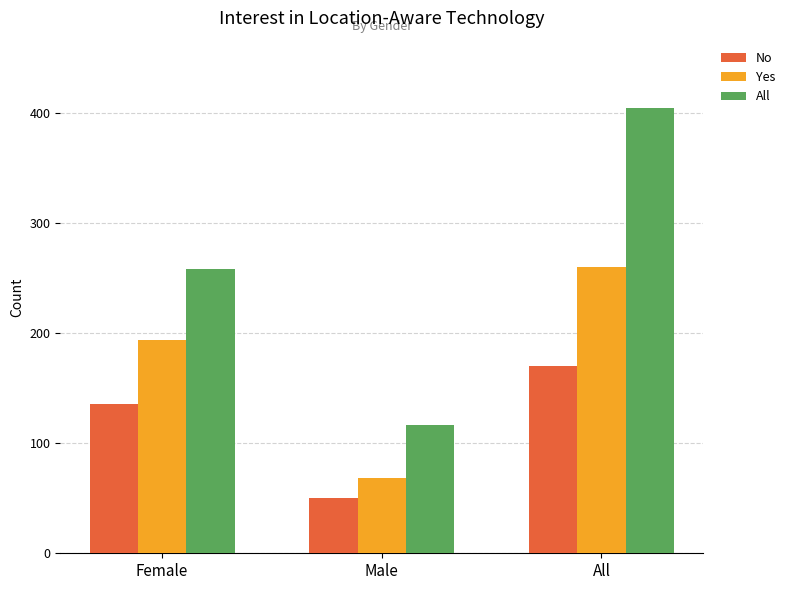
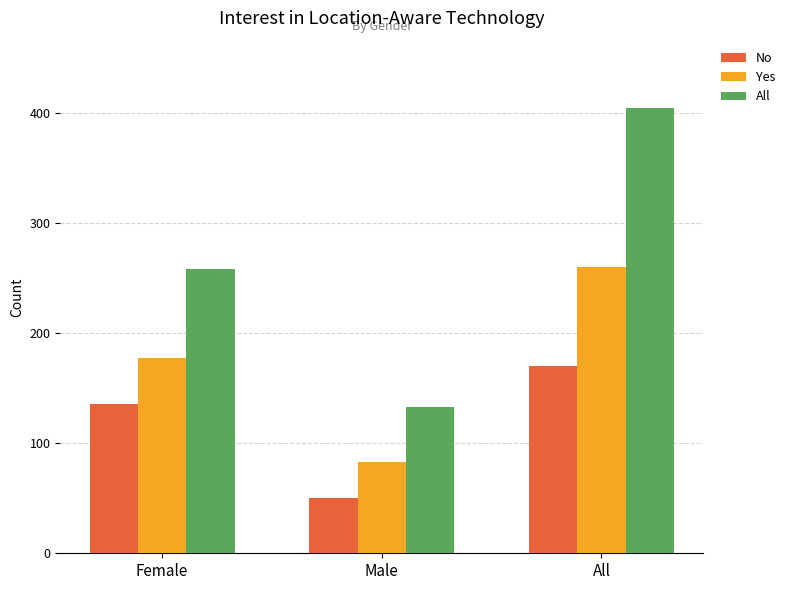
  {
    "No": {
      "Female": 136,
      "Male": 50,
      "All": 170
    },
    "Yes": {
-     "Female": 194,
-     "Male": 68,
+     "Female": 177,
+     "Male": 83,
      "All": 260
    },
    "All": {
      "Female": 258,
-     "Male": 117,
+     "Male": 133,
      "All": 405
    }
  }
